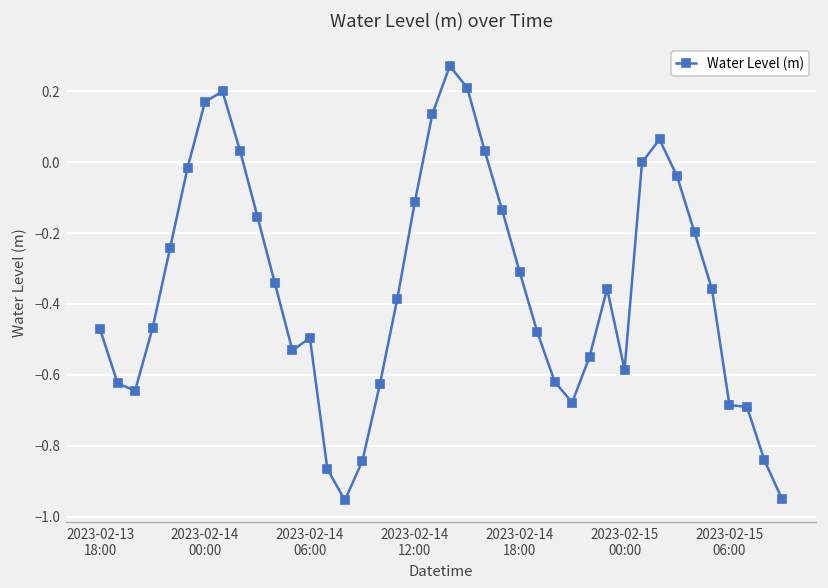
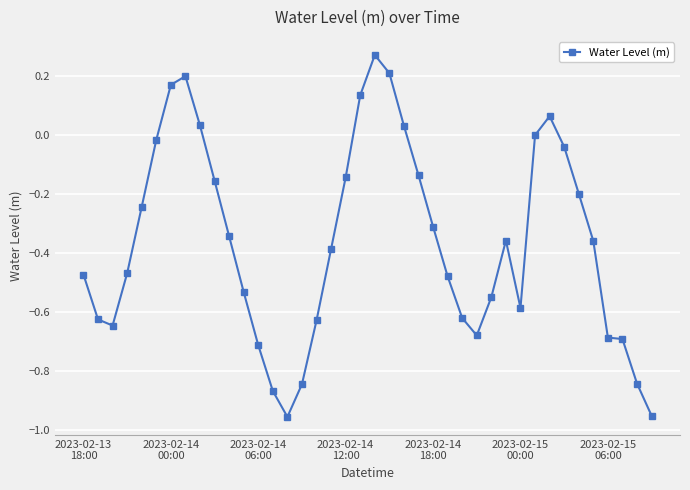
  {
    "2023-02-13 18:00": -0.47,
    "2023-02-14 00:00": 0.17,
-   "2023-02-14 06:00": -0.50,
-   "2023-02-14 12:00": -0.11,
+   "2023-02-14 06:00": -0.71,
+   "2023-02-14 12:00": -0.14,
    "2023-02-14 18:00": -0.31,
    "2023-02-15 00:00": -0.59,
    "2023-02-15 06:00": -0.69
  }
